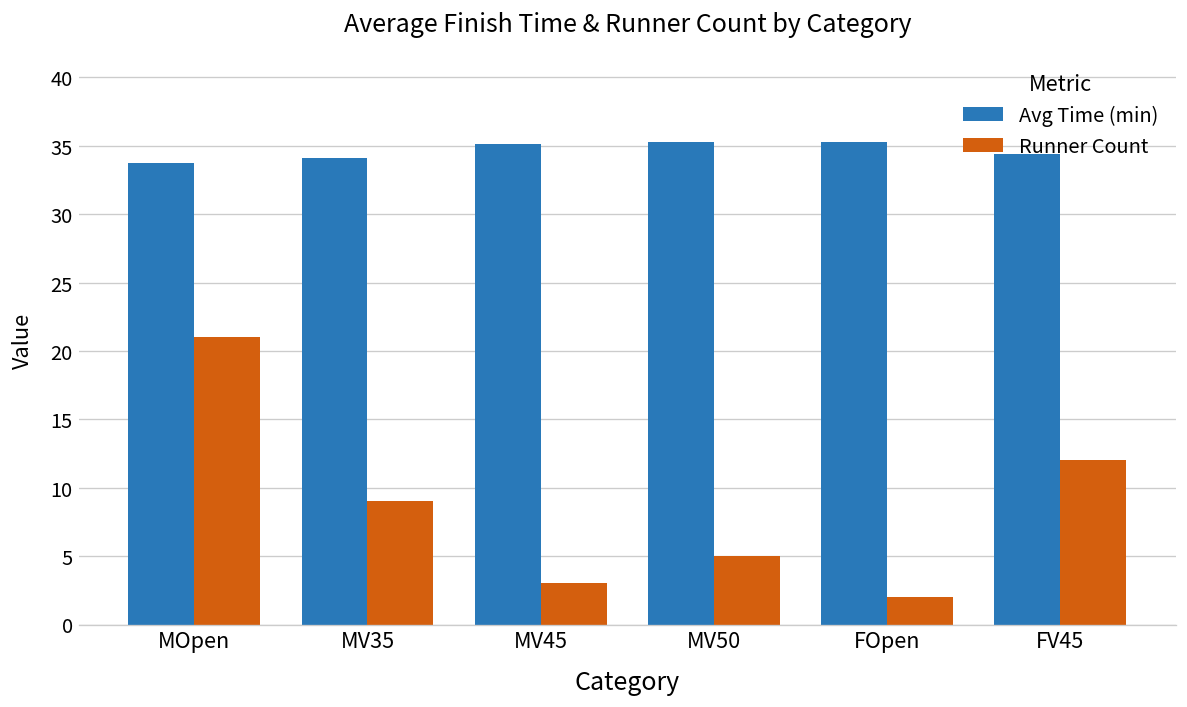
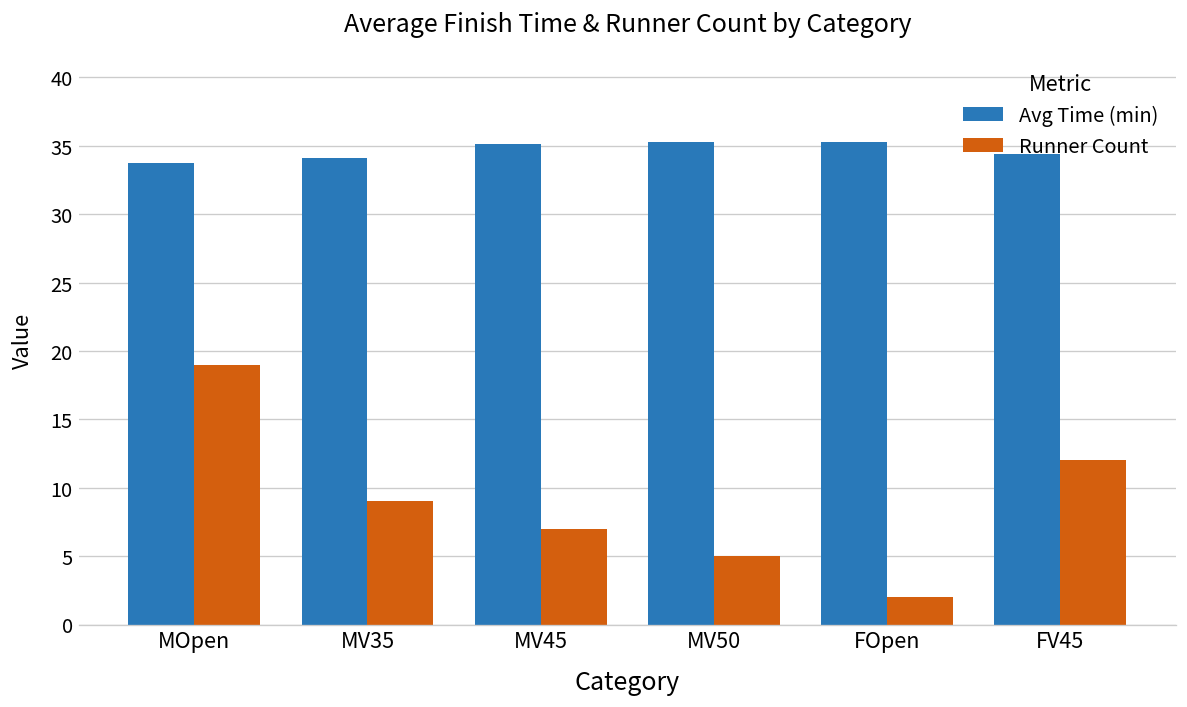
  {
    "Avg Time (min)": {
      "MOpen": 33.8,
      "MV35": 34,
      "MV45": 35,
      "MV50": 35.3,
      "FOpen": 35.3,
      "FV45": 34.4
    },
    "Runner Count": {
-     "MOpen": 21,
+     "MOpen": 19,
      "MV35": 9,
-     "MV45": 3,
+     "MV45": 7,
      "MV50": 5,
      "FOpen": 2,
      "FV45": 12
    }
  }
